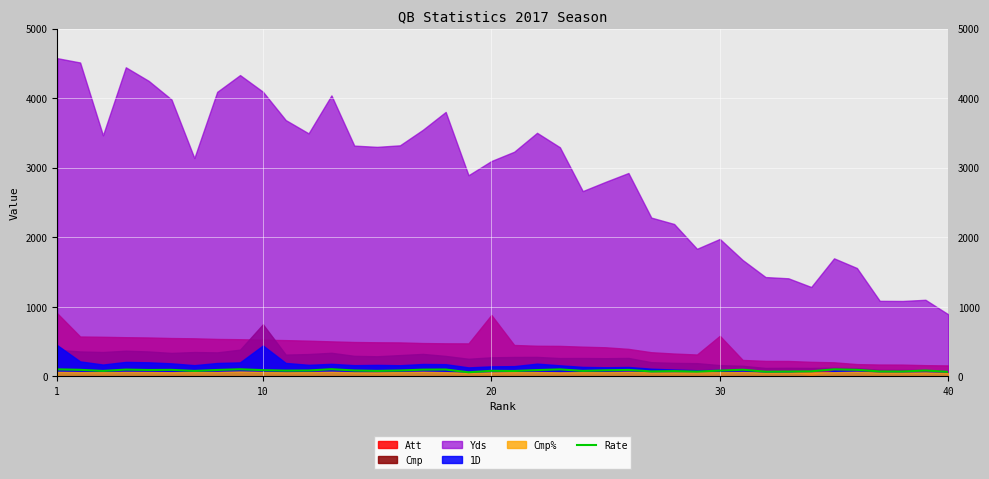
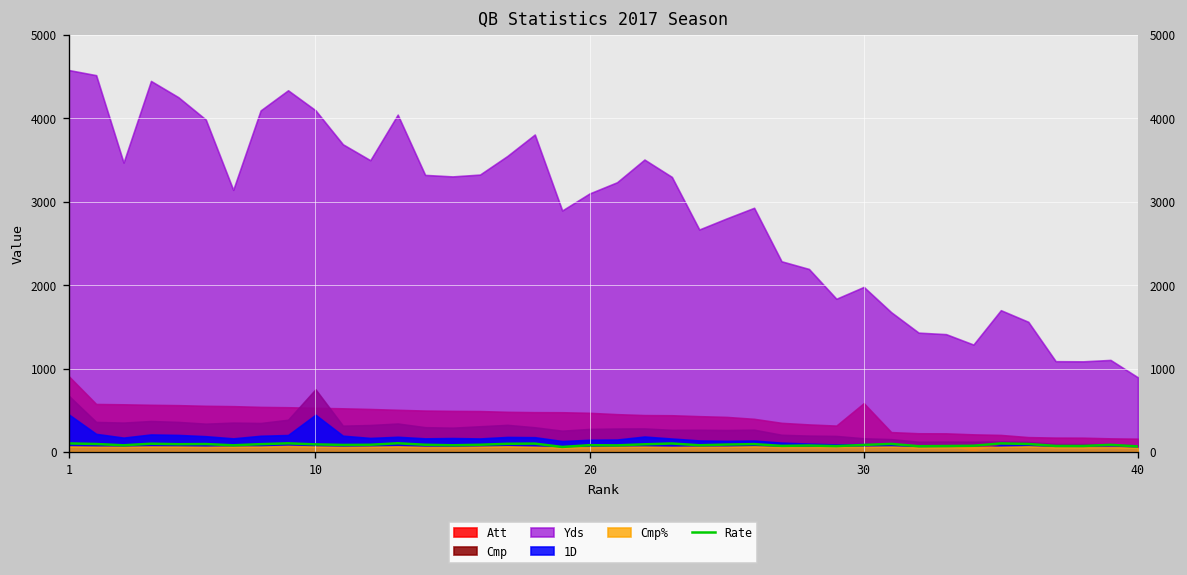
  {
    "Rate": {
      "1": 100
    },
    "Att": {
      "1": 900,
      "10": 500,
-     "20": 900,
+     "20": 500,
      "30": 600,
      "40": 200
    },
    "Cmp": {
-     "1": 400,
+     "1": 700,
      "10": 800,
      "20": 300,
      "30": 200
    },
    "Yds": {
      "1": 4600,
      "10": 4100,
      "20": 3100,
      "30": 2000,
      "40": 900
    },
    "1D": {
      "1": 500,
      "10": 400,
      "20": 100
    },
    "Cmp%": {
      "1": 100
    }
  }
